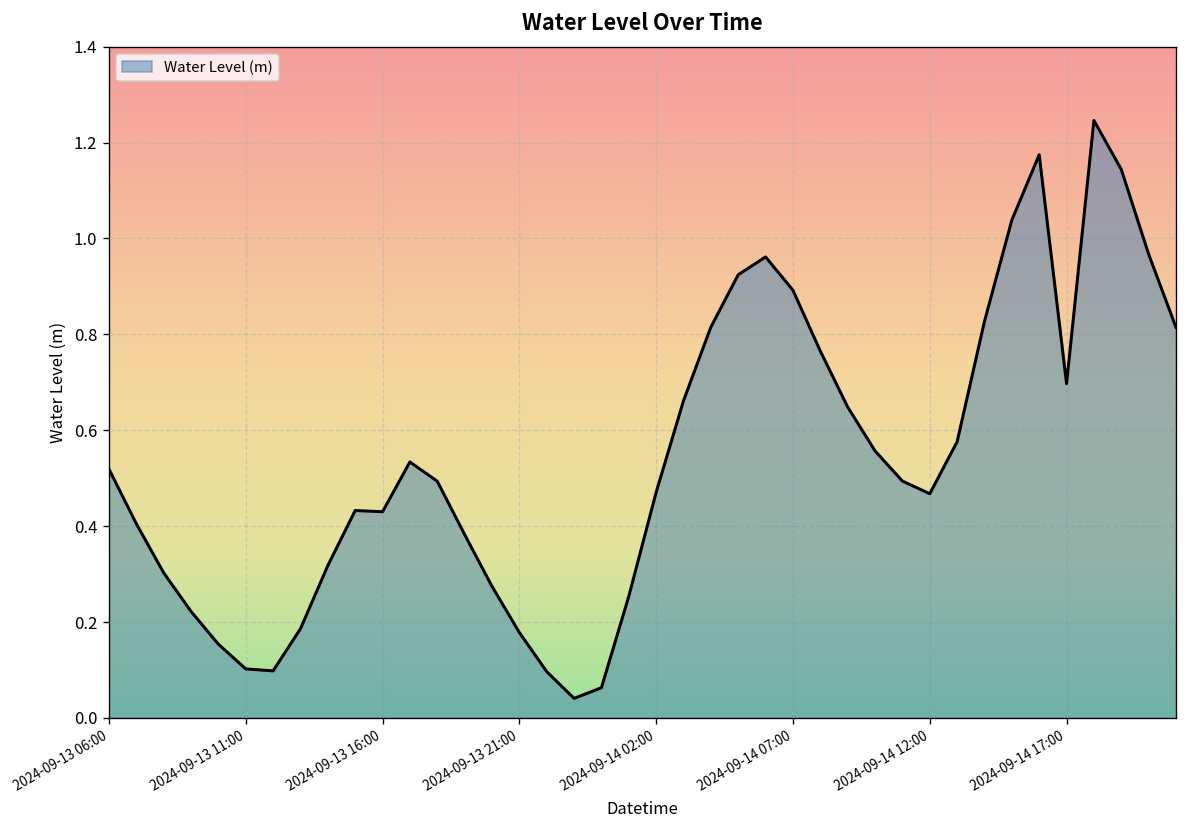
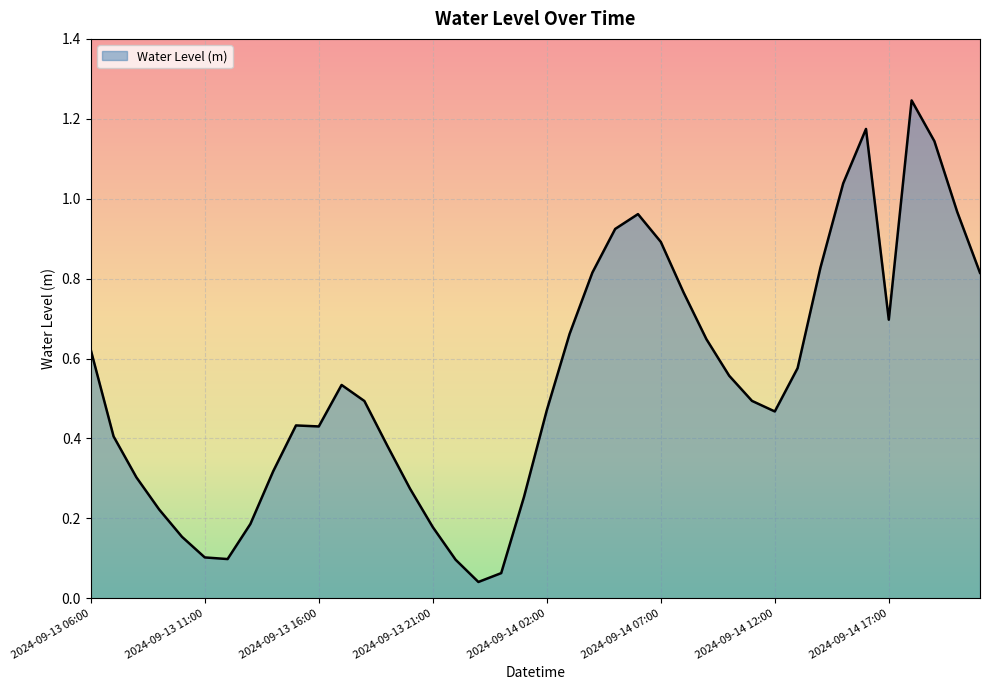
  {
-   "2024-09-13 06:00": 0.52,
+   "2024-09-13 06:00": 0.62,
    "2024-09-13 11:00": 0.10,
    "2024-09-13 16:00": 0.43,
    "2024-09-13 21:00": 0.18,
    "2024-09-14 02:00": 0.47,
    "2024-09-14 07:00": 0.89,
    "2024-09-14 12:00": 0.47,
    "2024-09-14 17:00": 0.70
  }
